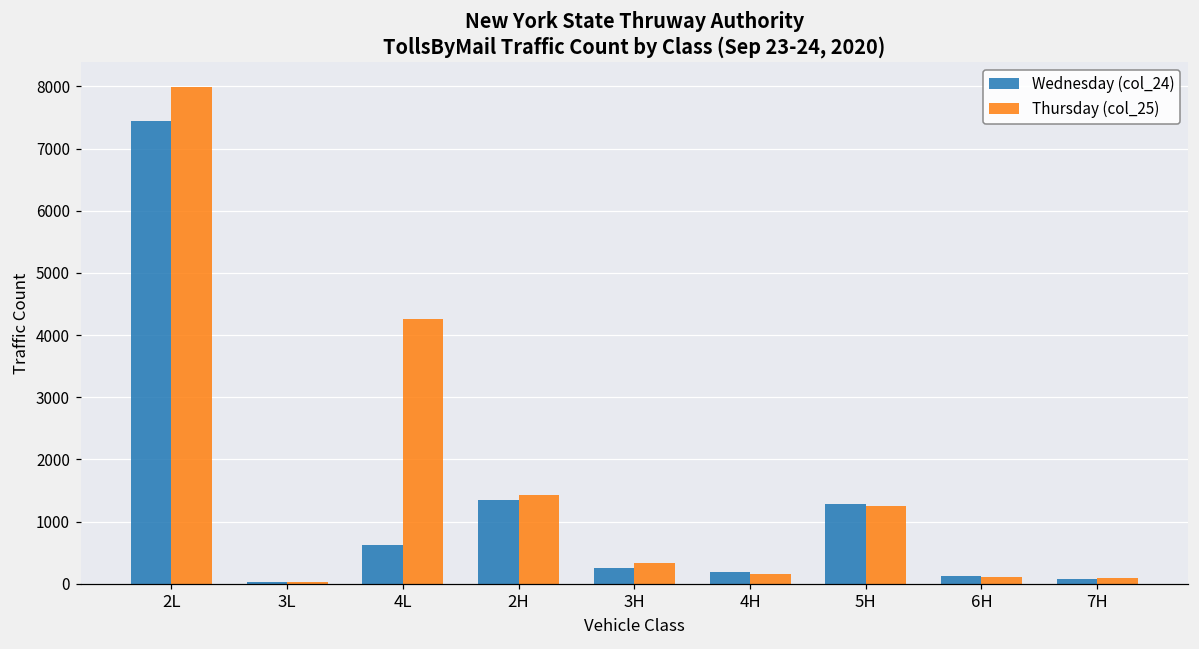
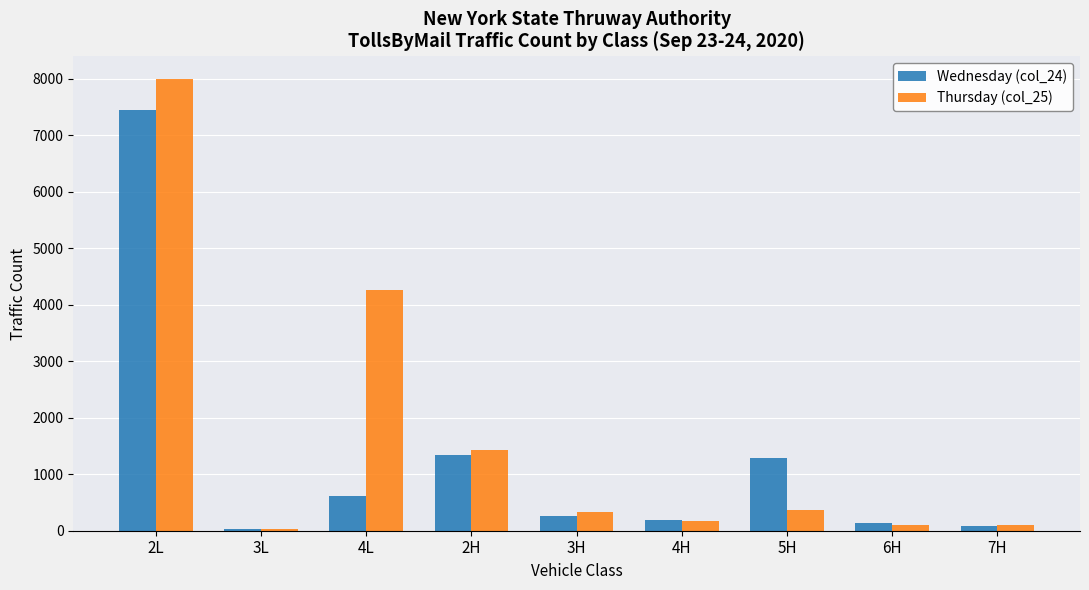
  {
    "Wednesday (col_24)": {
      "2L": 7400,
      "4L": 600,
      "2H": 1300,
      "3H": 300,
      "4H": 200,
      "5H": 1300,
      "6H": 100,
      "7H": 100
    },
    "Thursday (col_25)": {
      "2L": 8000,
      "4L": 4300,
      "2H": 1400,
      "3H": 300,
      "4H": 200,
-     "5H": 1200,
+     "5H": 400,
      "6H": 100,
      "7H": 100
    }
  }
